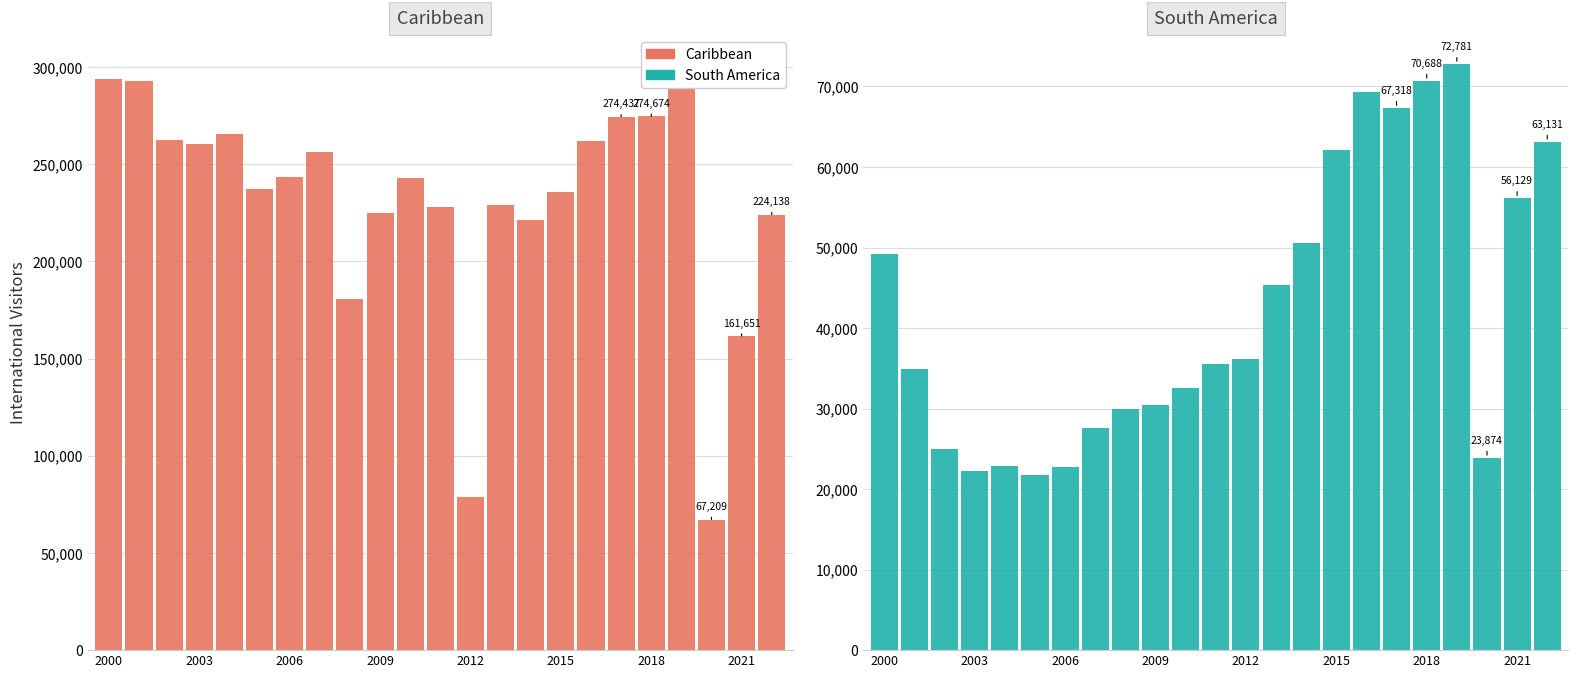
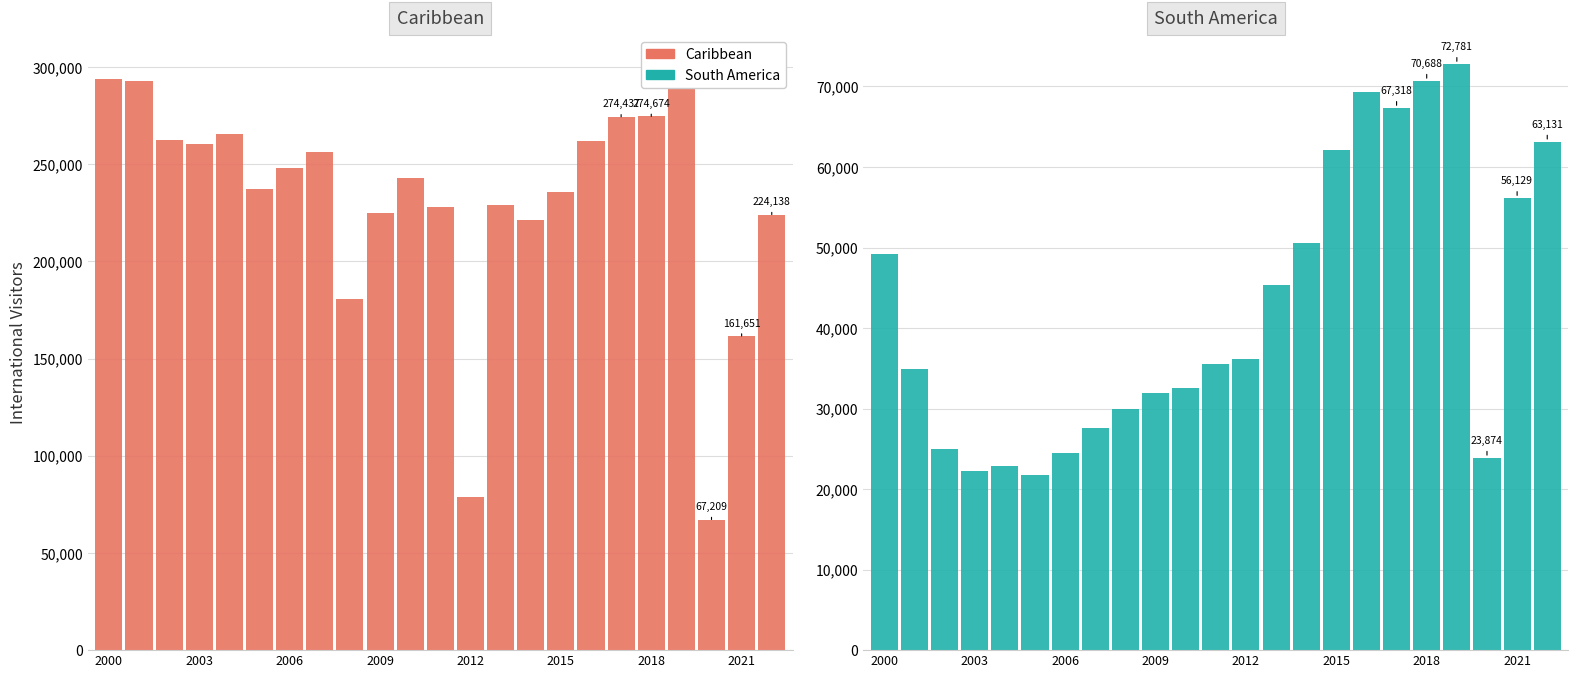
  {
    "Caribbean": {
      "2000": "294,000",
      "2003": "261,000",
-     "2006": "243,000",
+     "2006": "248,000",
      "2009": "225,000",
      "2012": "79,000",
      "2015": "236,000"
    },
    "South America": {
      "2000": "49,000",
      "2003": "22,000",
-     "2006": "23,000",
-     "2009": "30,000",
+     "2006": "24,000",
+     "2009": "32,000",
      "2012": "36,000",
      "2015": "62,000"
    }
  }
